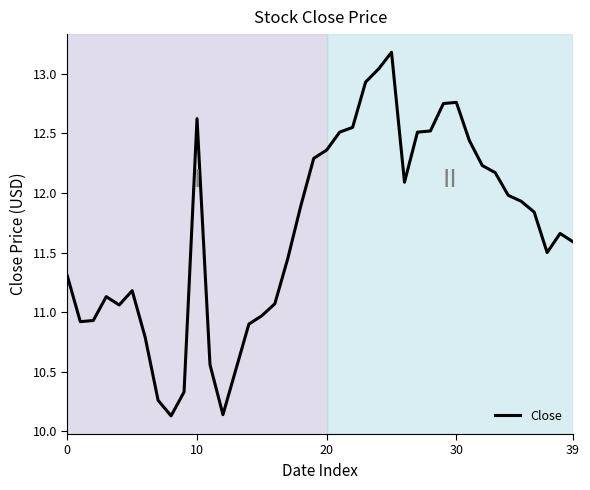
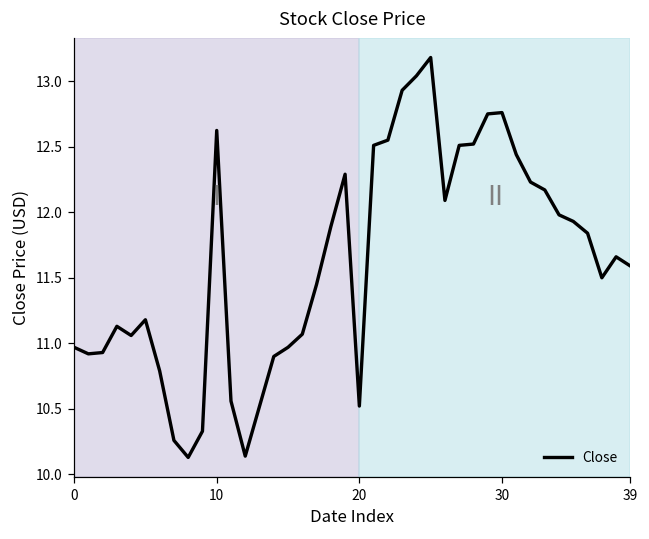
  {
-   "0": 11.30,
+   "0": 10.97,
    "10": 12.62,
-   "20": 12.36,
+   "20": 10.52,
    "30": 12.76,
    "39": 11.59
  }
